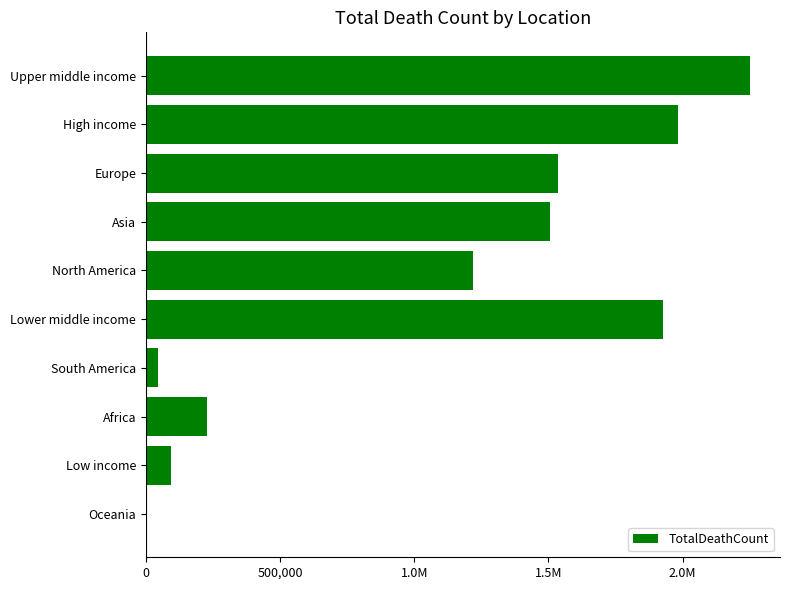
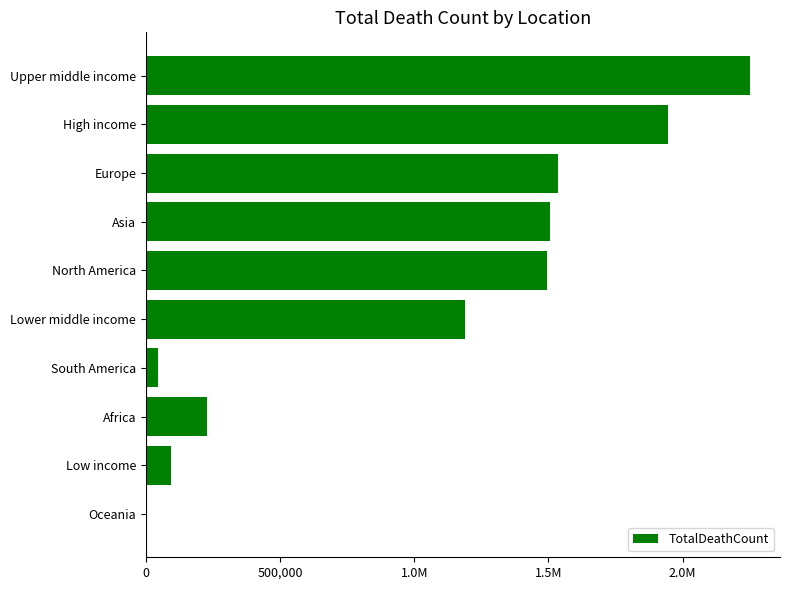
  {
    "Upper middle income": "2,250,000",
-   "High income": "1,980,000",
+   "High income": "1,950,000",
    "Europe": "1,540,000",
    "Asia": "1,500,000",
-   "North America": "1,220,000",
-   "Lower middle income": "1,930,000",
+   "North America": "1,500,000",
+   "Lower middle income": "1,190,000",
    "South America": "50,000",
    "Africa": "230,000",
    "Low income": "90,000"
  }
